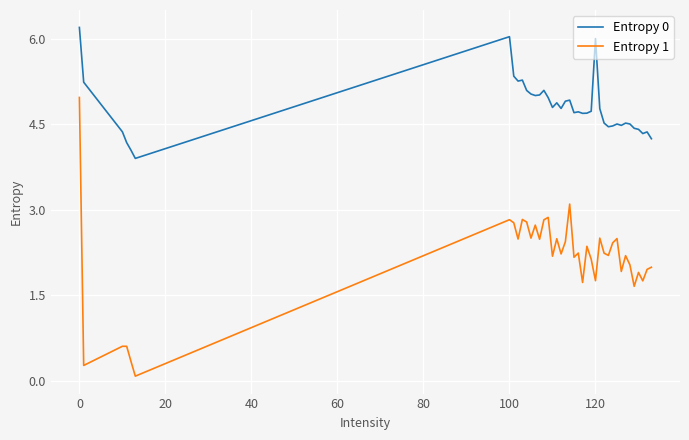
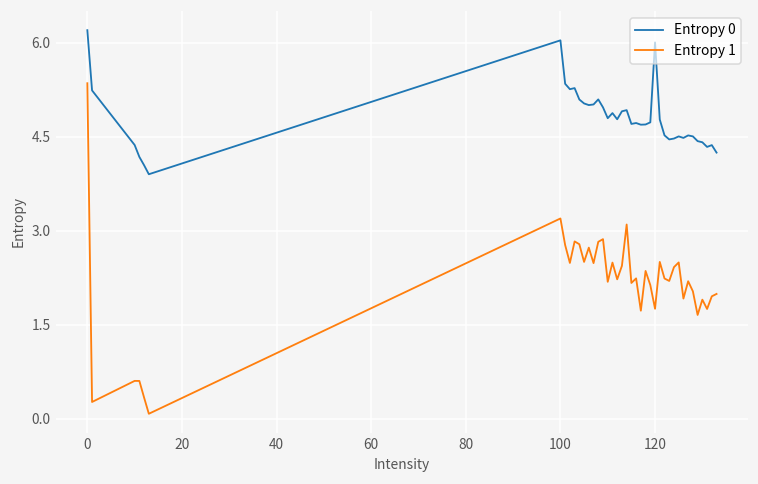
  {
    "Entropy 0": {
      "0": 6.2,
      "100": 6.0
    },
    "Entropy 1": {
-     "0": 5.0,
-     "100": 2.8,
+     "0": 5.4,
+     "100": 3.2,
      "120": 1.8
    }
  }
